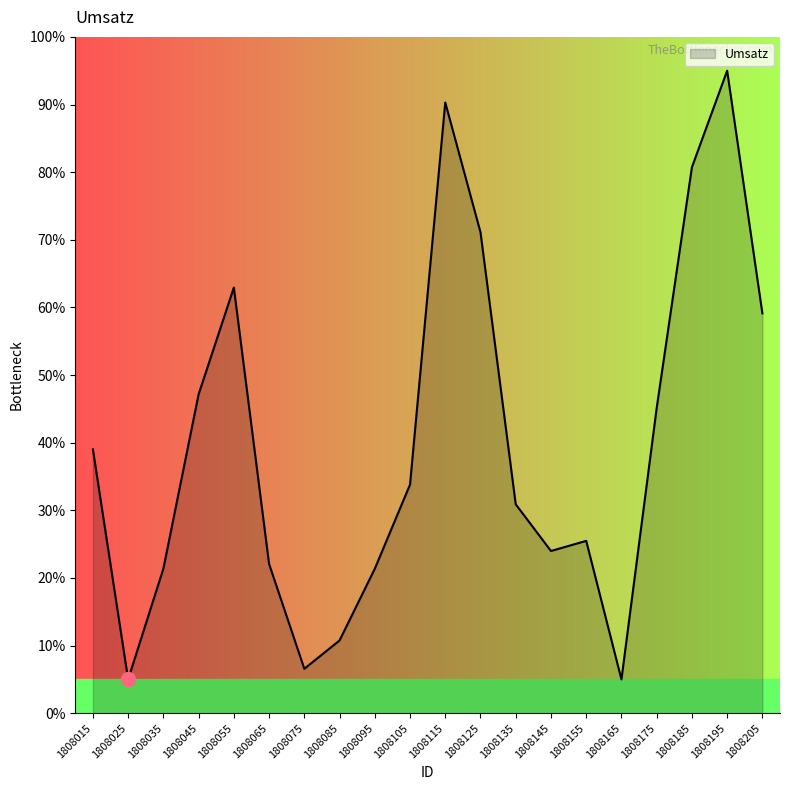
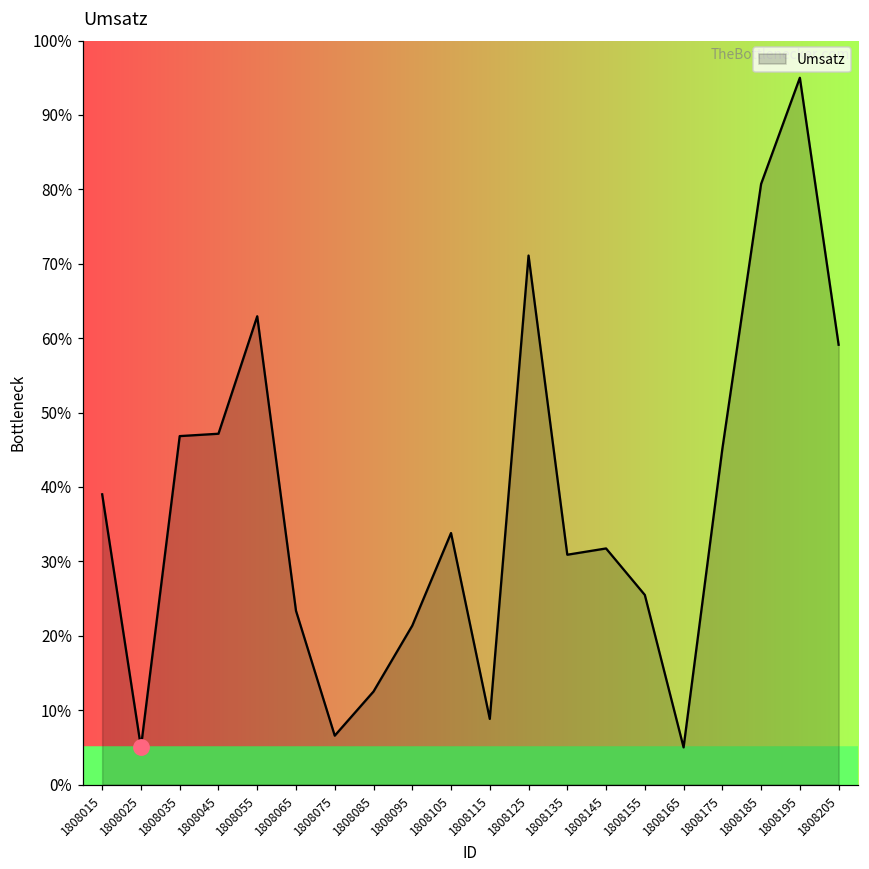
  {
    "Umsatz": {
      "1808015": "39%",
-     "1808035": "21%",
+     "1808035": "47%",
      "1808045": "47%",
      "1808055": "63%",
-     "1808065": "22%",
+     "1808065": "23%",
      "1808075": "7%",
-     "1808085": "11%",
+     "1808085": "13%",
      "1808095": "21%",
      "1808105": "34%",
-     "1808115": "90%",
+     "1808115": "9%",
      "1808125": "71%",
      "1808135": "31%",
-     "1808145": "24%",
+     "1808145": "32%",
      "1808155": "25%",
      "1808175": "45%",
      "1808185": "81%",
      "1808195": "95%",
      "1808205": "59%"
    }
  }
